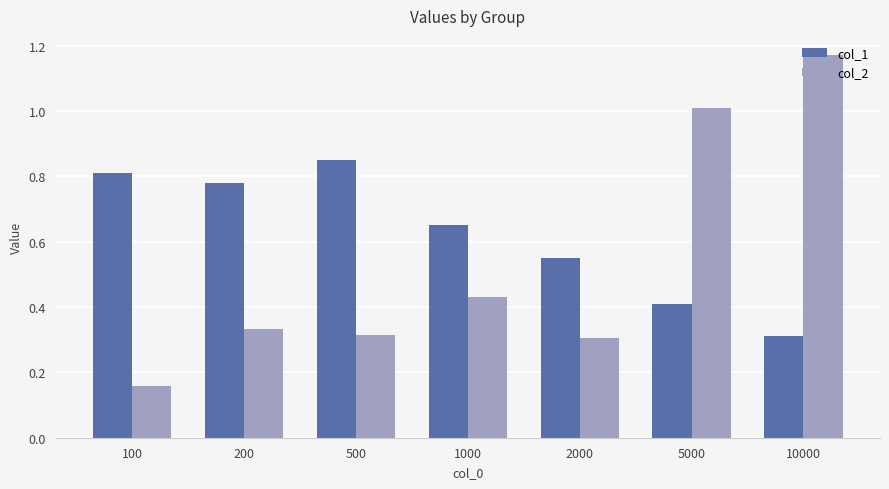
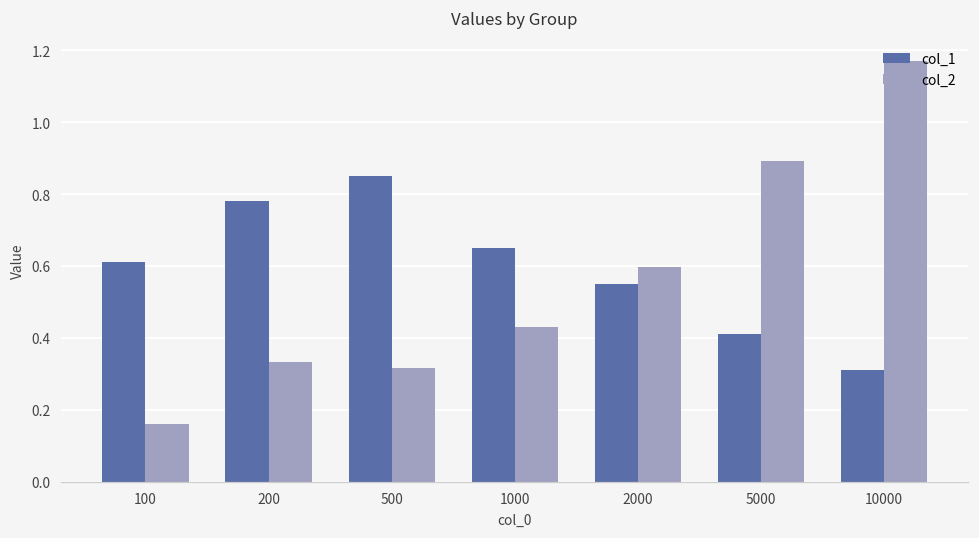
  {
    "col_1": {
-     "100": 0.81,
+     "100": 0.61,
      "200": 0.78,
      "500": 0.85,
      "1000": 0.65,
      "2000": 0.55,
      "5000": 0.41,
      "10000": 0.31
    },
    "col_2": {
      "100": 0.16,
      "200": 0.33,
      "500": 0.31,
      "1000": 0.43,
-     "2000": 0.31,
-     "5000": 1.01,
+     "2000": 0.60,
+     "5000": 0.89,
      "10000": 1.17
    }
  }
